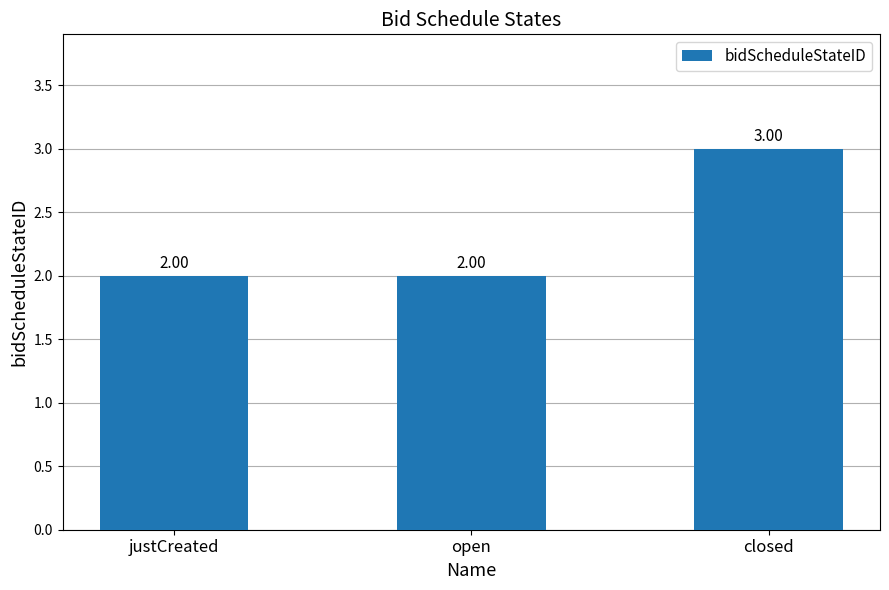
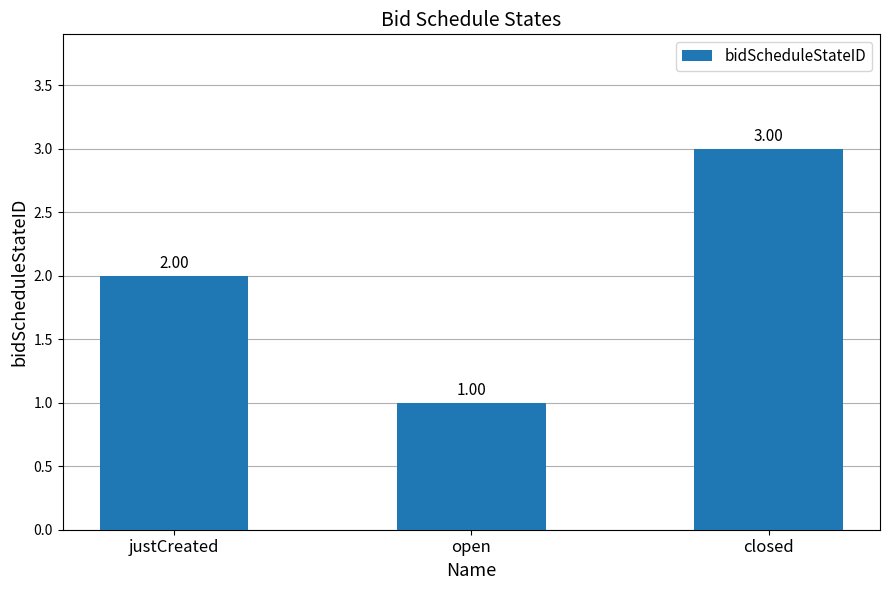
  {
    "justCreated": 2.00,
-   "open": 2.00,
+   "open": 1.00,
    "closed": 3.00
  }
